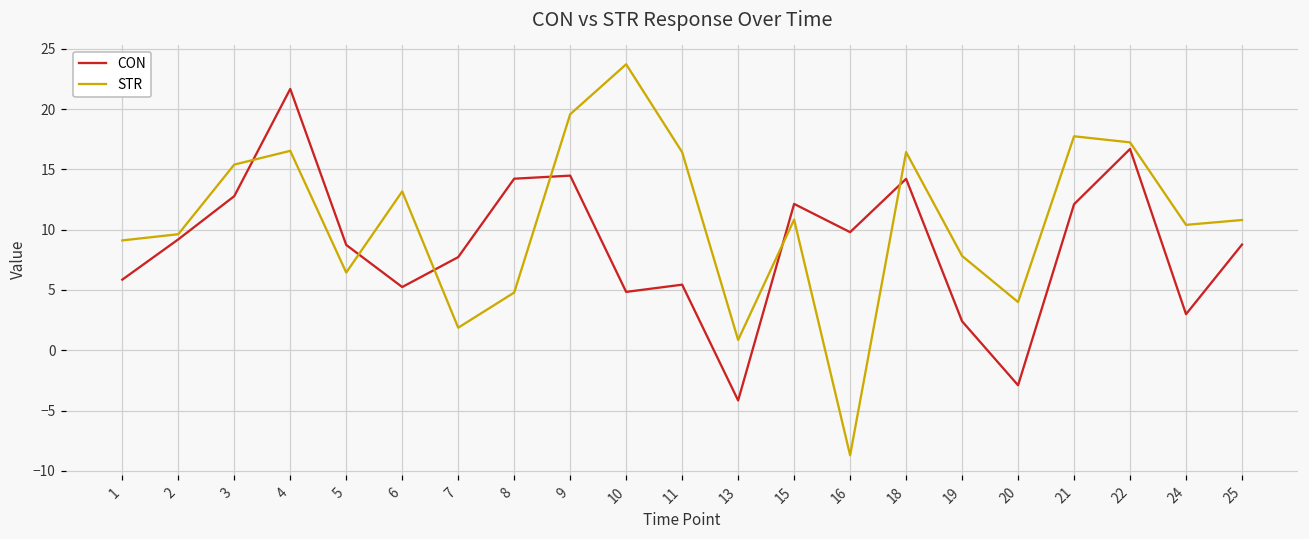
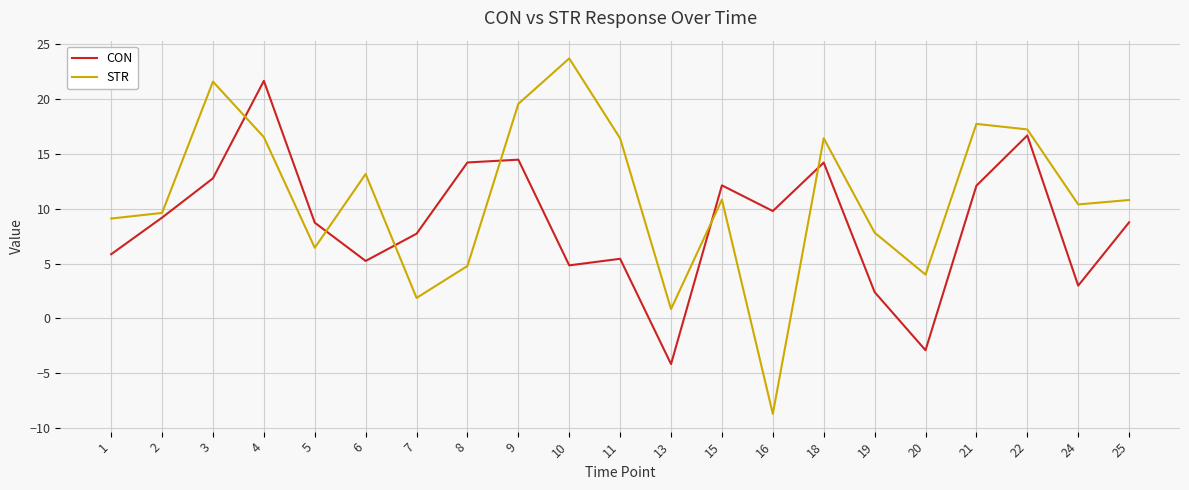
  {
    "CON": {
      "1": 5.9,
      "2": 9.2,
      "3": 12.8,
      "4": 21.7,
      "5": 8.7,
      "6": 5.2,
      "7": 7.7,
      "8": 14.2,
      "9": 14.5,
      "10": 4.8,
      "11": 5.4,
      "13": -4.2,
      "15": 12.1,
      "16": 9.8,
      "18": 14.2,
      "19": 2.4,
      "20": -2.9,
      "21": 12.1,
      "22": 16.7,
      "24": 3.0,
      "25": 8.8
    },
    "STR": {
      "1": 9.1,
      "2": 9.6,
-     "3": 15.4,
+     "3": 21.6,
      "4": 16.5,
      "5": 6.4,
      "6": 13.2,
      "7": 1.9,
      "8": 4.8,
      "9": 19.6,
      "10": 23.7,
      "11": 16.4,
      "13": 0.9,
      "15": 10.8,
      "16": -8.7,
      "18": 16.4,
      "19": 7.8,
      "20": 4.0,
      "21": 17.7,
      "22": 17.2,
      "24": 10.4,
      "25": 10.8
    }
  }
